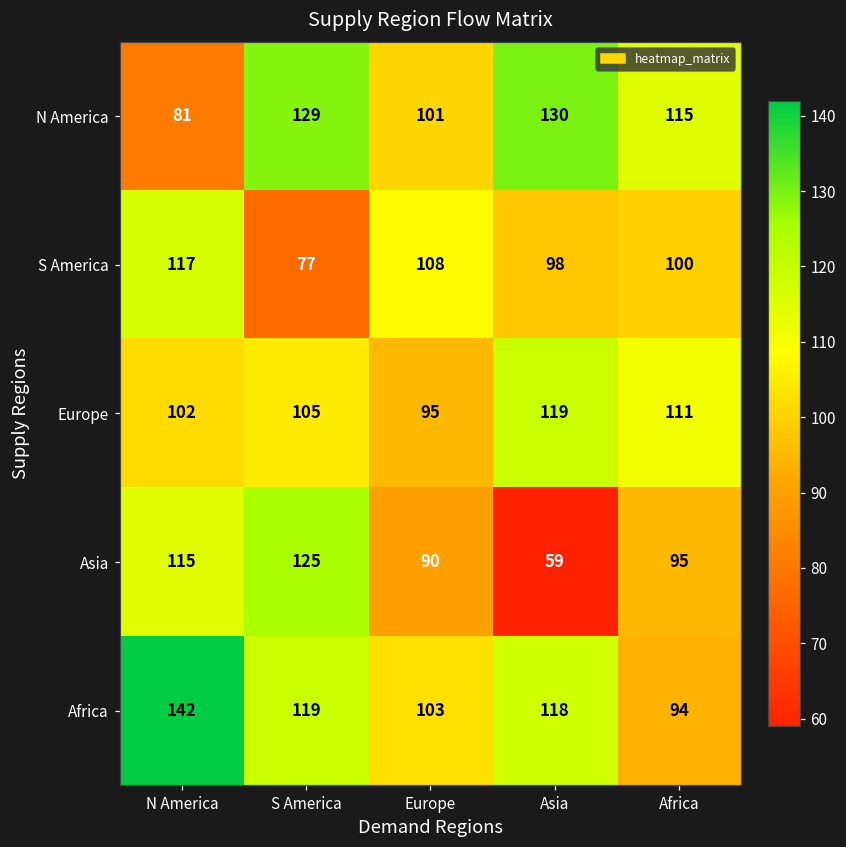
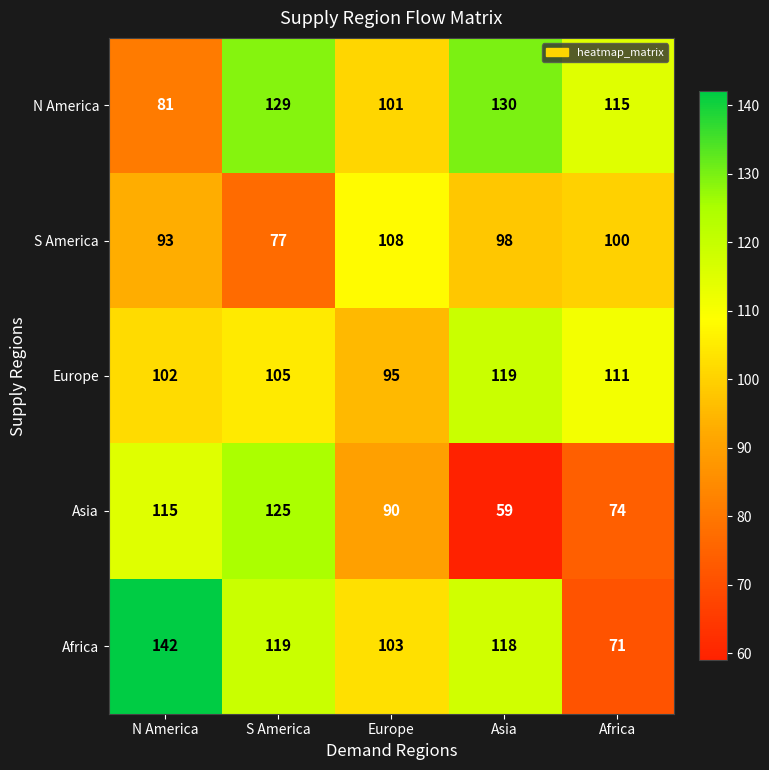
  {
    "N America": {
      "N America": 81,
      "S America": 129,
      "Europe": 101,
      "Asia": 130,
      "Africa": 115
    },
    "S America": {
-     "N America": 117,
+     "N America": 93,
      "S America": 77,
      "Europe": 108,
      "Asia": 98,
      "Africa": 100
    },
    "Europe": {
      "N America": 102,
      "S America": 105,
      "Europe": 95,
      "Asia": 119,
      "Africa": 111
    },
    "Asia": {
      "N America": 115,
      "S America": 125,
      "Europe": 90,
      "Asia": 59,
-     "Africa": 95
+     "Africa": 74
    },
    "Africa": {
      "N America": 142,
      "S America": 119,
      "Europe": 103,
      "Asia": 118,
-     "Africa": 94
+     "Africa": 71
    }
  }
